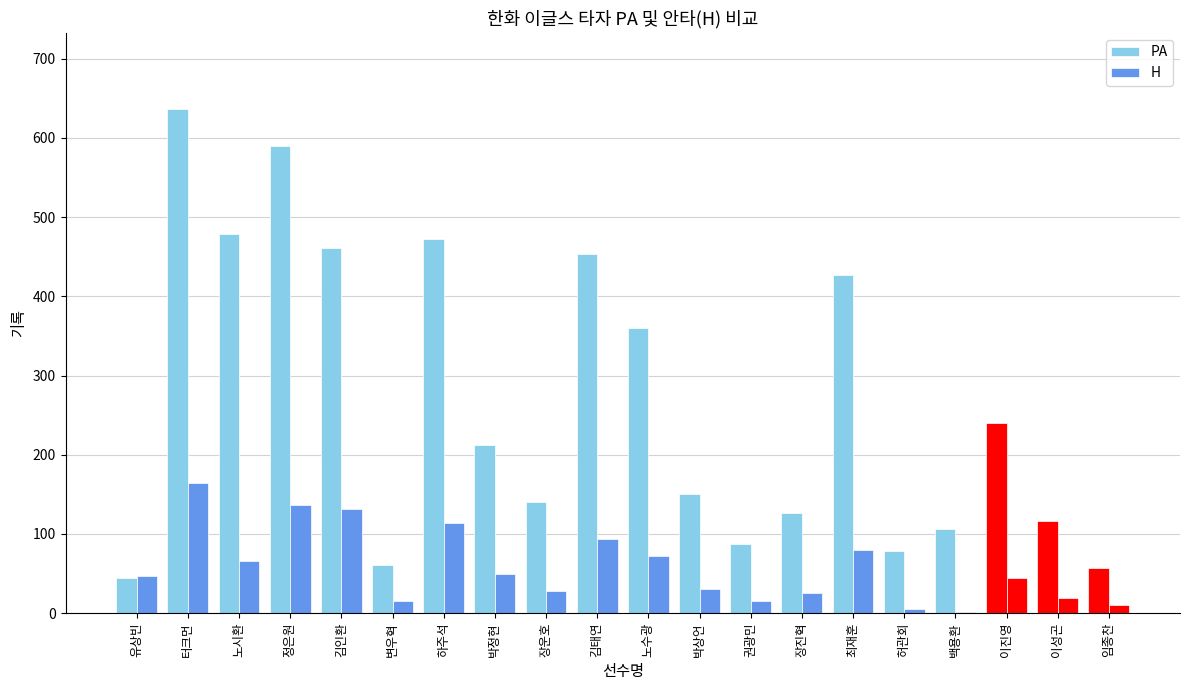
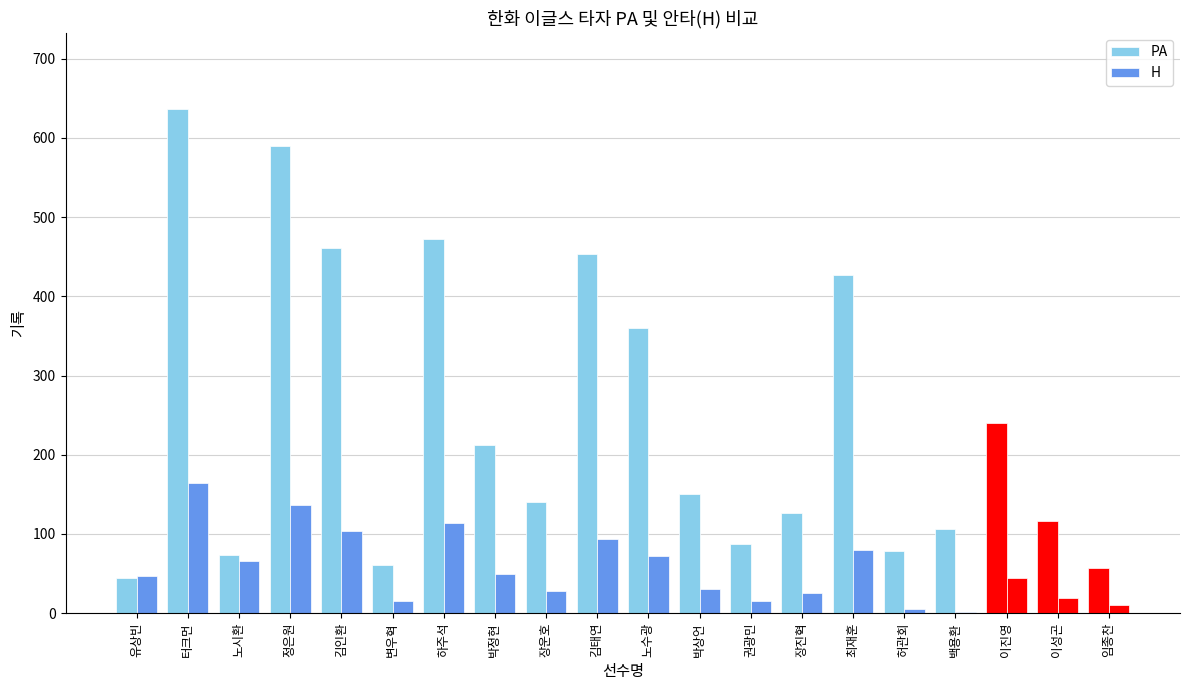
  {
    "PA": {
      "유상빈": 40,
      "터크먼": 640,
-     "노시환": 480,
+     "노시환": 70,
      "정은원": 590,
      "김인환": 460,
      "변우혁": 60,
      "하주석": 470,
      "박정현": 210,
      "장운호": 140,
      "김태연": 450,
      "노수광": 360,
      "박상언": 150,
      "권광민": 90,
      "장진혁": 130,
      "최재훈": 430,
      "허관회": 80,
      "백용환": 110,
      "이진영": 240,
      "이성곤": 120,
      "임종찬": 60
    },
    "H": {
      "유상빈": 50,
      "터크먼": 160,
      "노시환": 70,
      "정은원": 140,
-     "김인환": 130,
+     "김인환": 100,
      "변우혁": 20,
      "하주석": 110,
      "박정현": 50,
      "장운호": 30,
      "김태연": 90,
      "노수광": 70,
      "박상언": 30,
      "권광민": 20,
      "장진혁": 30,
      "최재훈": 80,
      "허관회": 10,
      "이진영": 40,
      "이성곤": 20,
      "임종찬": 10
    }
  }
